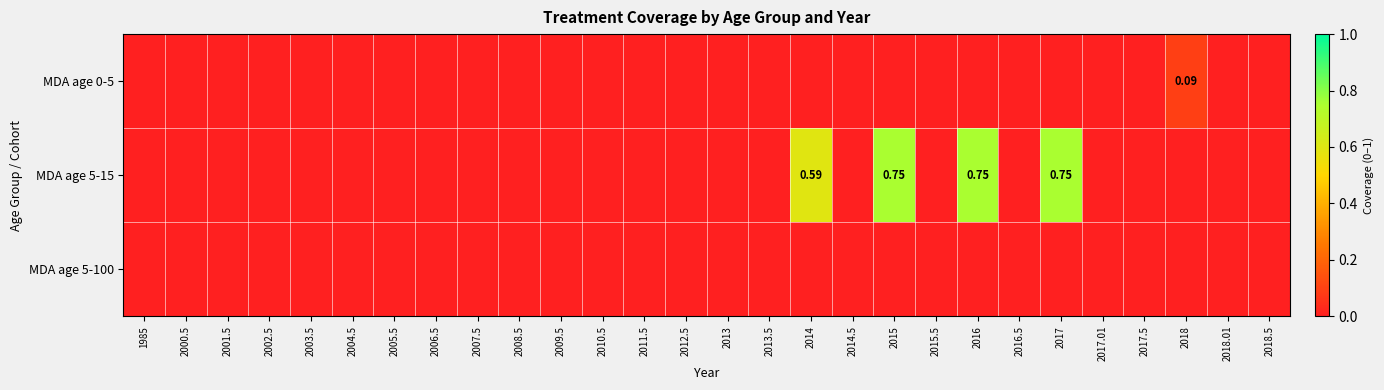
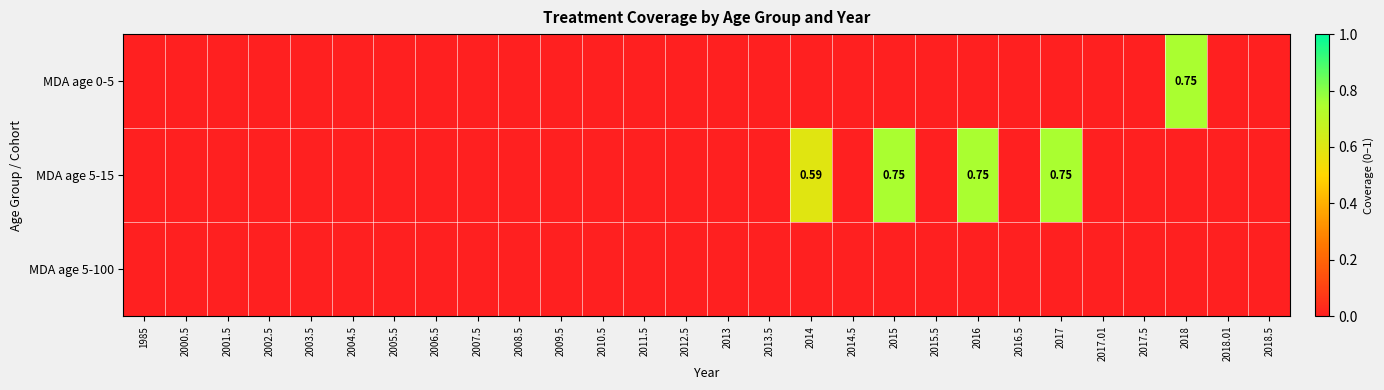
  {
    "MDA age 0-5": {
-     "2018": 0.09
+     "2018": 0.75
    },
    "MDA age 5-15": {
      "2014": 0.59,
      "2015": 0.75,
      "2016": 0.75,
      "2017": 0.75
    }
  }
